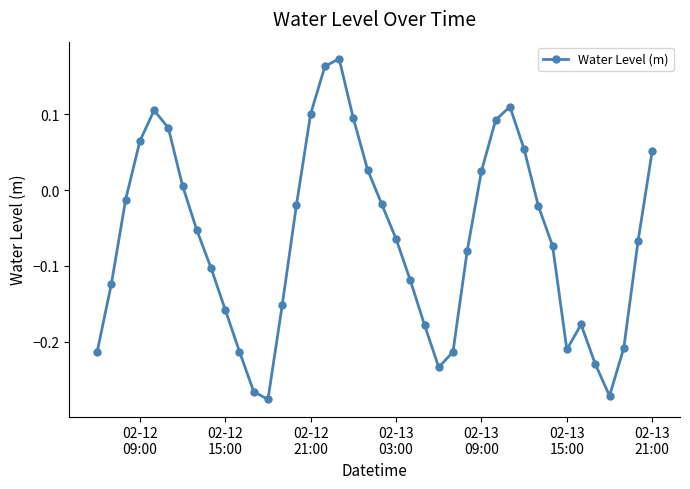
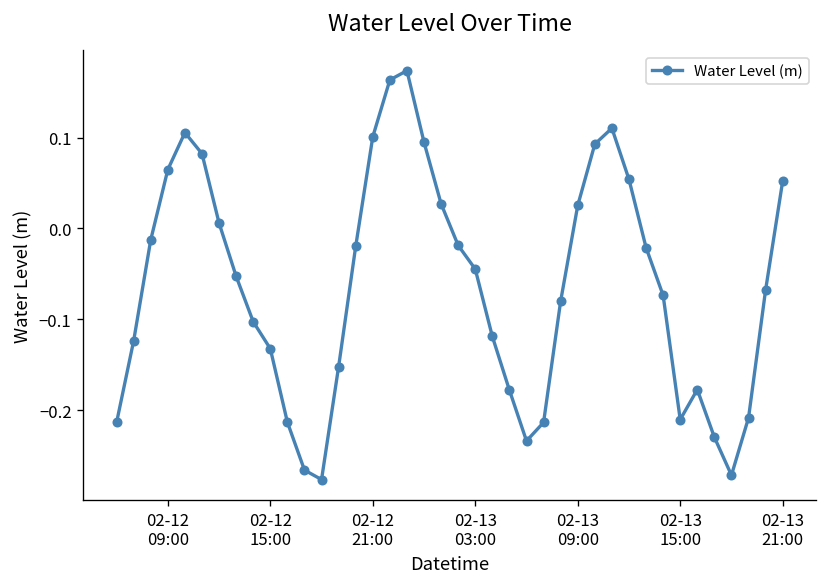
  {
    "02-12 09:00": 0.06,
-   "02-12 15:00": -0.16,
+   "02-12 15:00": -0.13,
    "02-12 21:00": 0.10,
-   "02-13 03:00": -0.06,
+   "02-13 03:00": -0.04,
    "02-13 09:00": 0.03,
    "02-13 15:00": -0.21,
    "02-13 21:00": 0.05
  }
